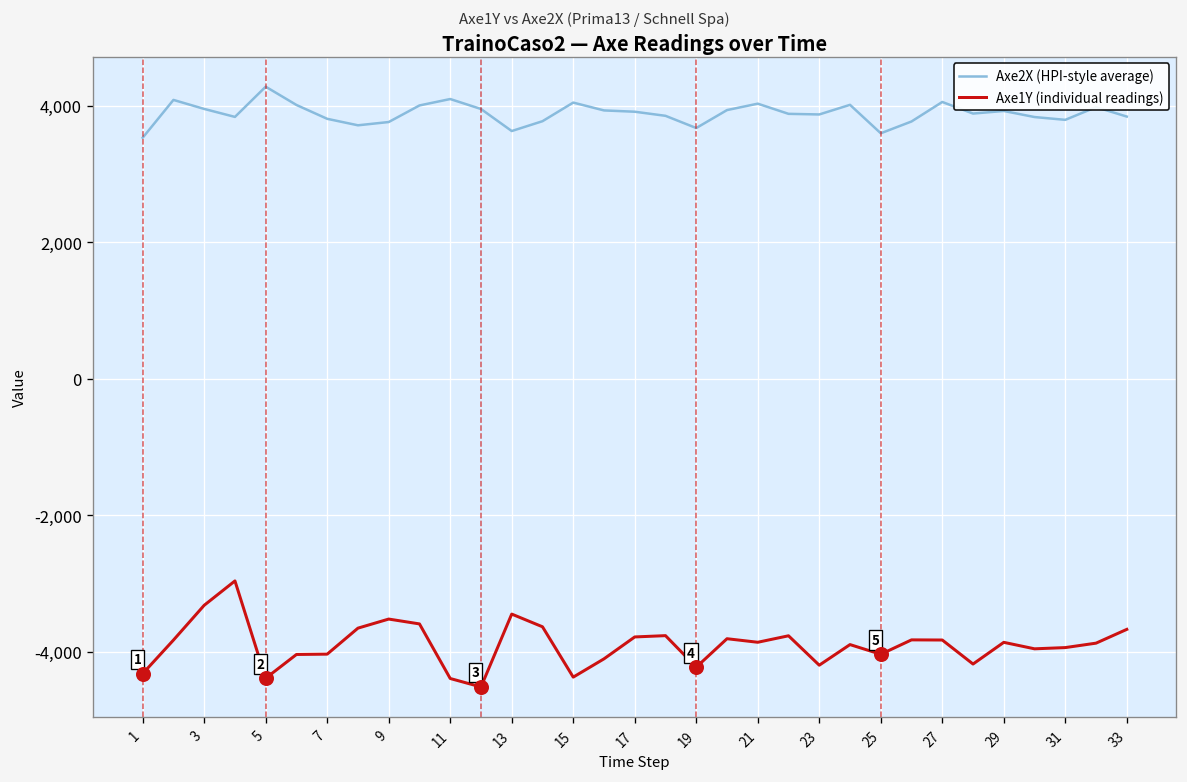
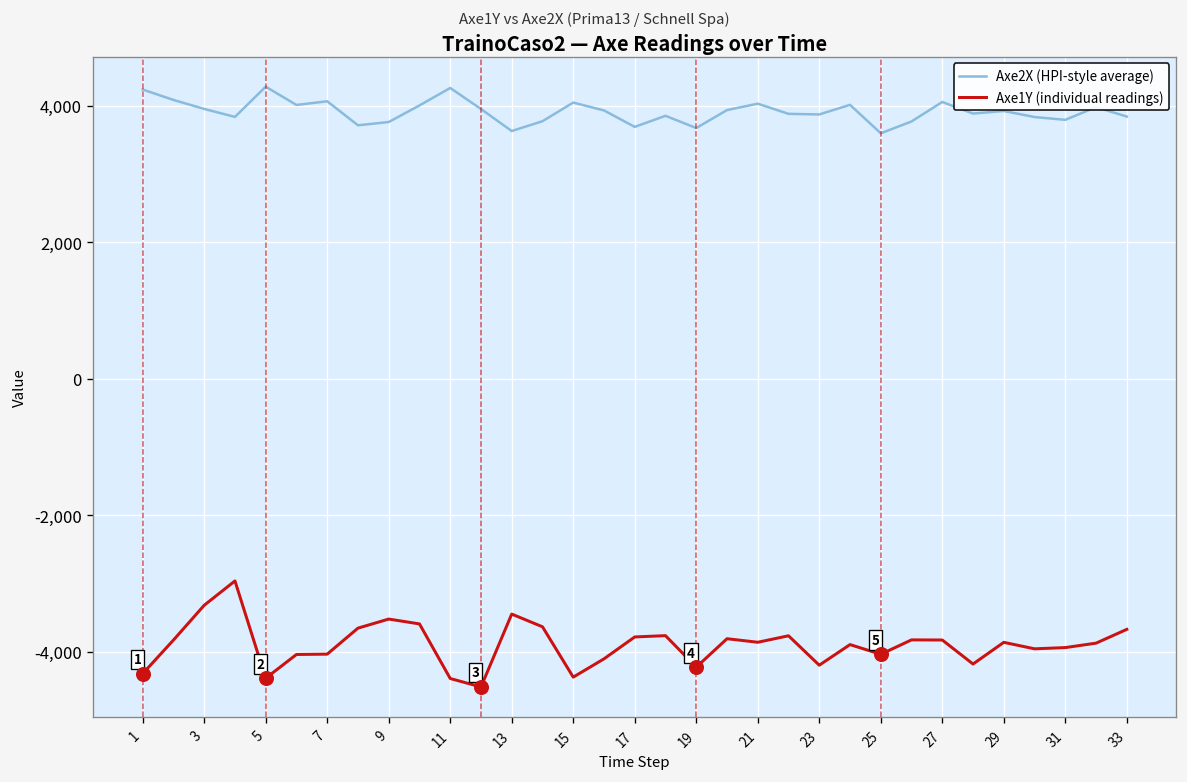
  {
    "Axe2X (HPI-style average)": {
-     "1": "3,500",
+     "1": "4,200",
      "3": "4,000",
      "5": "4,300",
-     "7": "3,800",
+     "7": "4,100",
      "9": "3,800",
-     "11": "4,100",
+     "11": "4,300",
      "13": "3,600",
      "15": "4,000",
-     "17": "3,900",
+     "17": "3,700",
      "19": "3,700",
      "21": "4,000",
      "23": "3,900",
      "25": "3,600",
      "27": "4,100",
      "29": "3,900",
      "31": "3,800",
      "33": "3,800"
    }
  }
